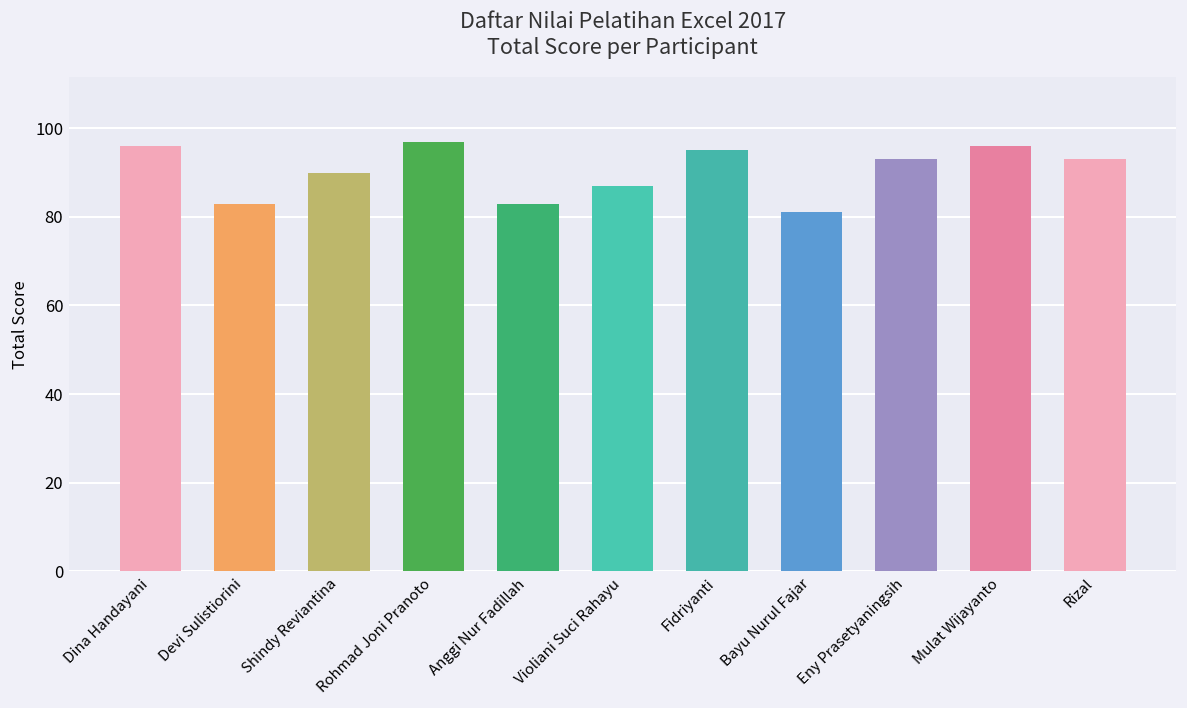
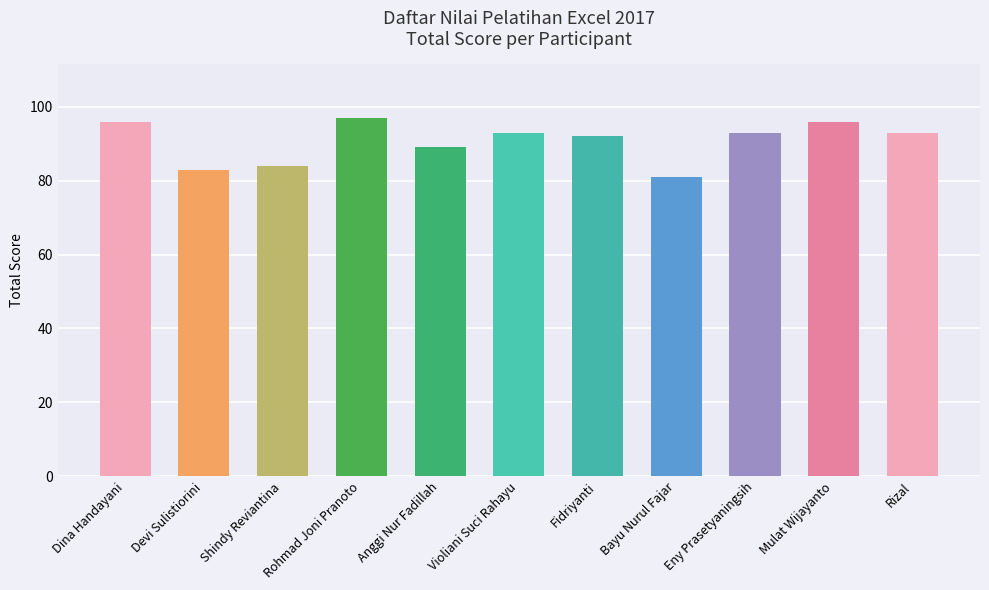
  {
    "Dina Handayani": 96,
    "Devi Sulistiorini": 83,
-   "Shindy Reviantina": 90,
+   "Shindy Reviantina": 84,
    "Rohmad Joni Pranoto": 97,
-   "Anggi Nur Fadillah": 83,
-   "Violiani Suci Rahayu": 87,
-   "Fidriyanti": 95,
+   "Anggi Nur Fadillah": 89,
+   "Violiani Suci Rahayu": 93,
+   "Fidriyanti": 92,
    "Bayu Nurul Fajar": 81,
    "Eny Prasetyaningsih": 93,
    "Mulat Wijayanto": 96,
    "Rizal": 93
  }
